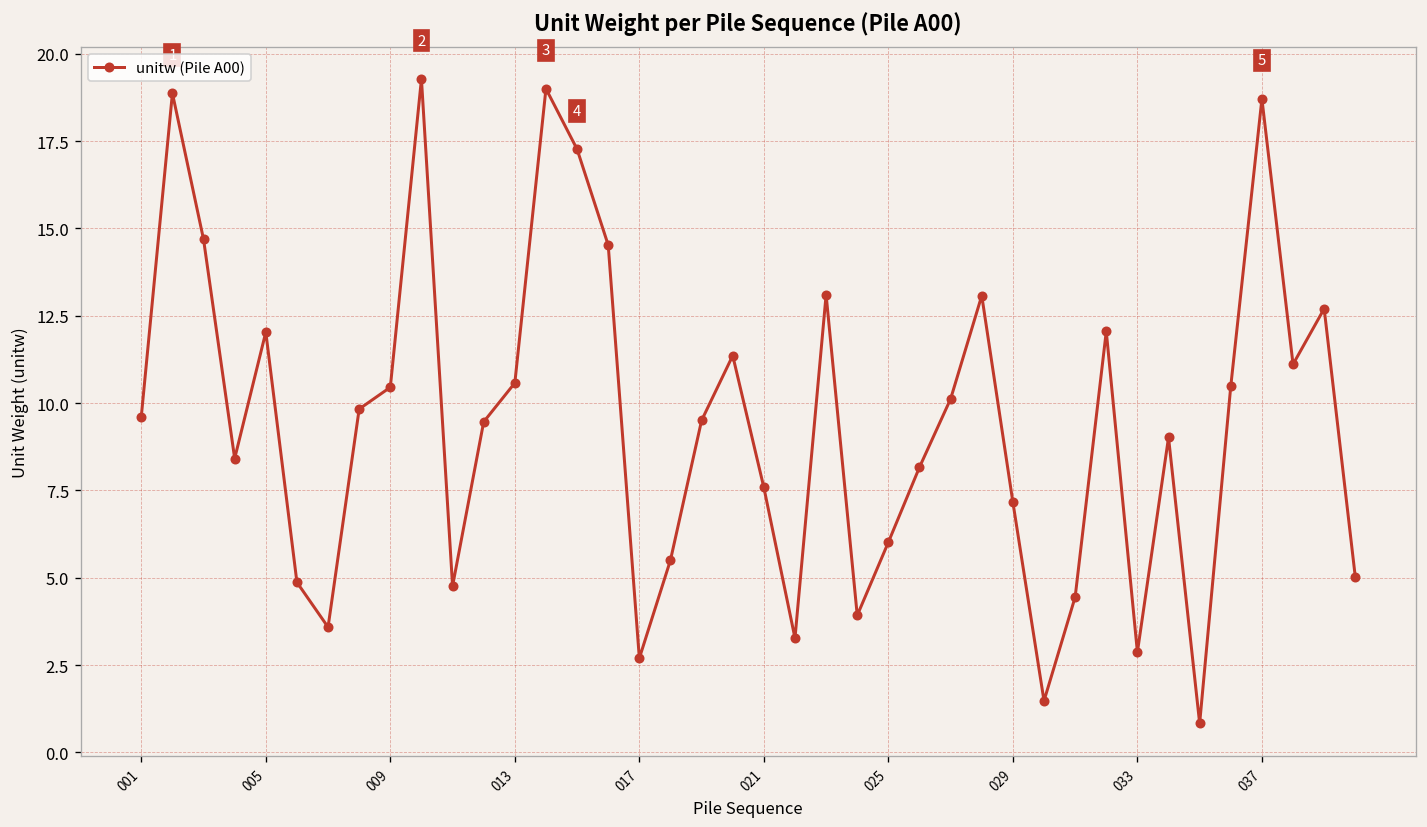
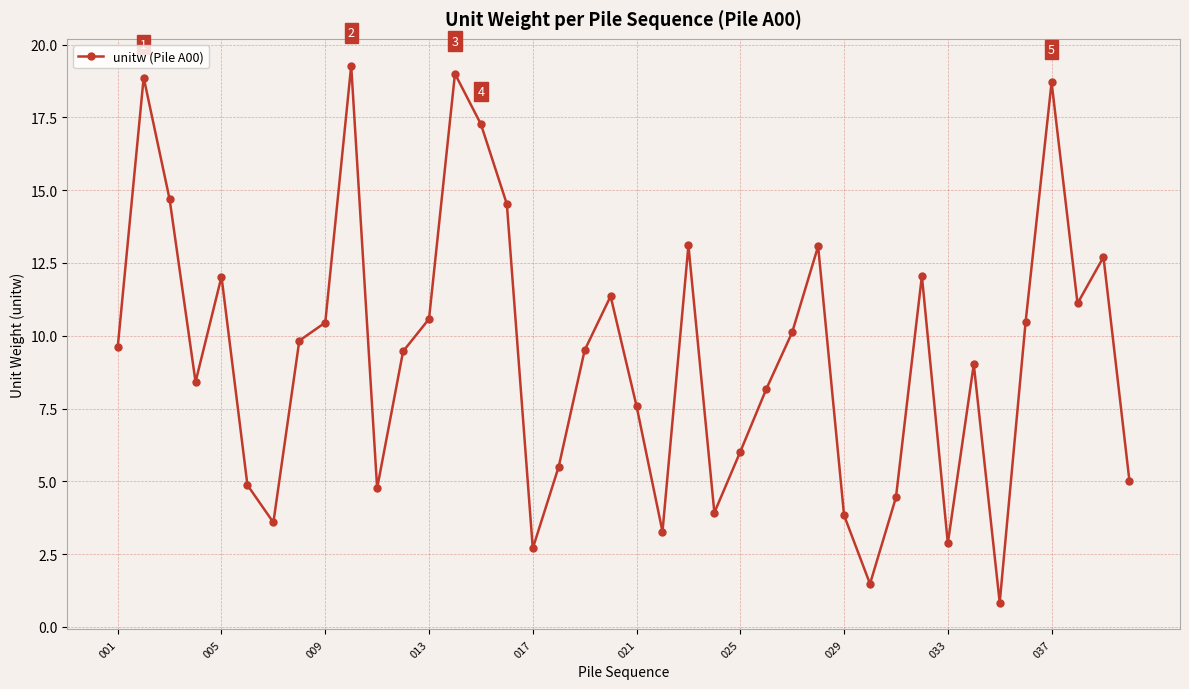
  {
    "001": 9.6,
    "005": 12.0,
    "009": 10.5,
    "013": 10.6,
    "017": 2.7,
    "021": 7.6,
    "025": 6.0,
-   "029": 7.2,
+   "029": 3.8,
    "033": 2.9,
    "037": 18.7
  }
